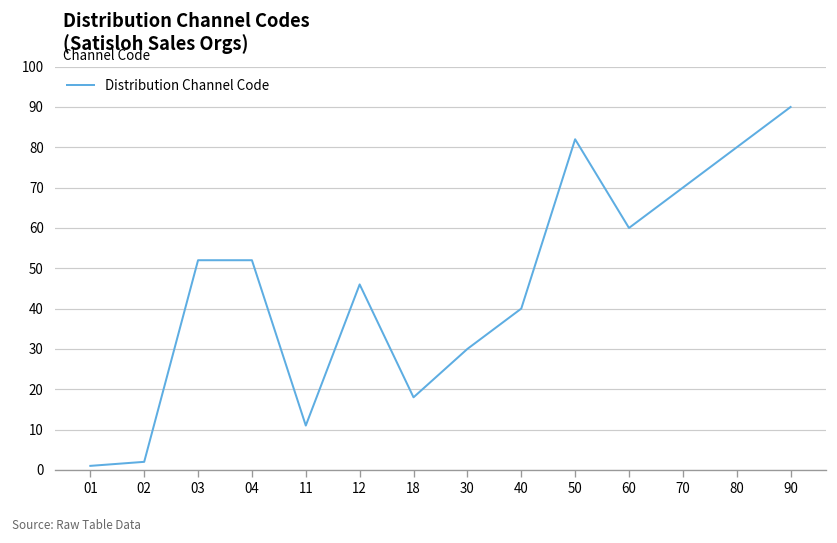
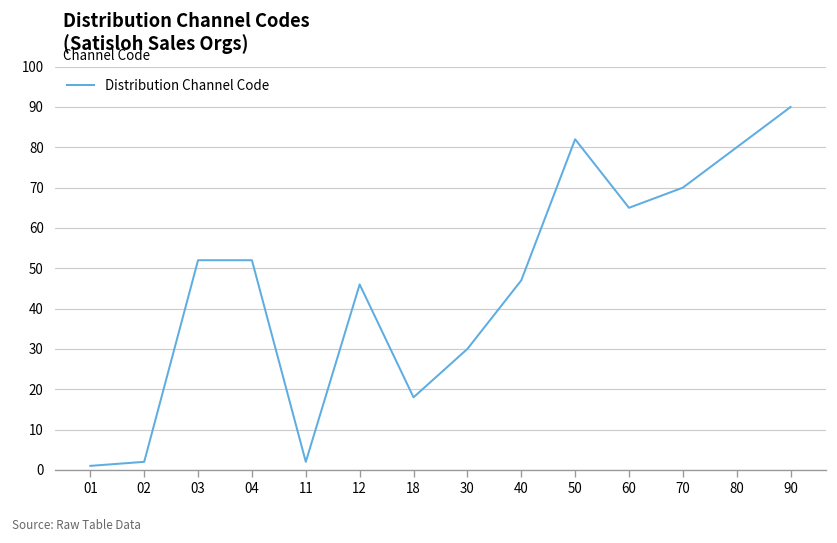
  {
    "01": 1,
    "02": 2,
    "03": 52,
    "04": 52,
-   "11": 11,
+   "11": 2,
    "12": 46,
    "18": 18,
    "30": 30,
-   "40": 40,
+   "40": 47,
    "50": 82,
-   "60": 60,
+   "60": 65,
    "70": 70,
    "80": 80,
    "90": 90
  }
